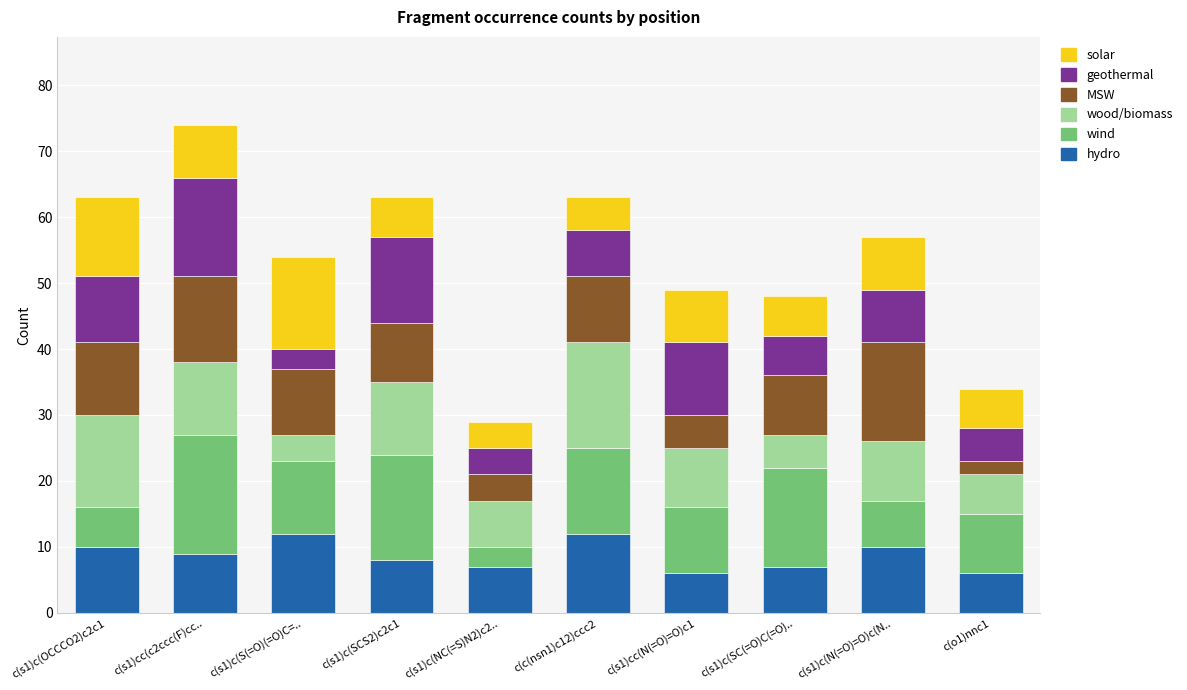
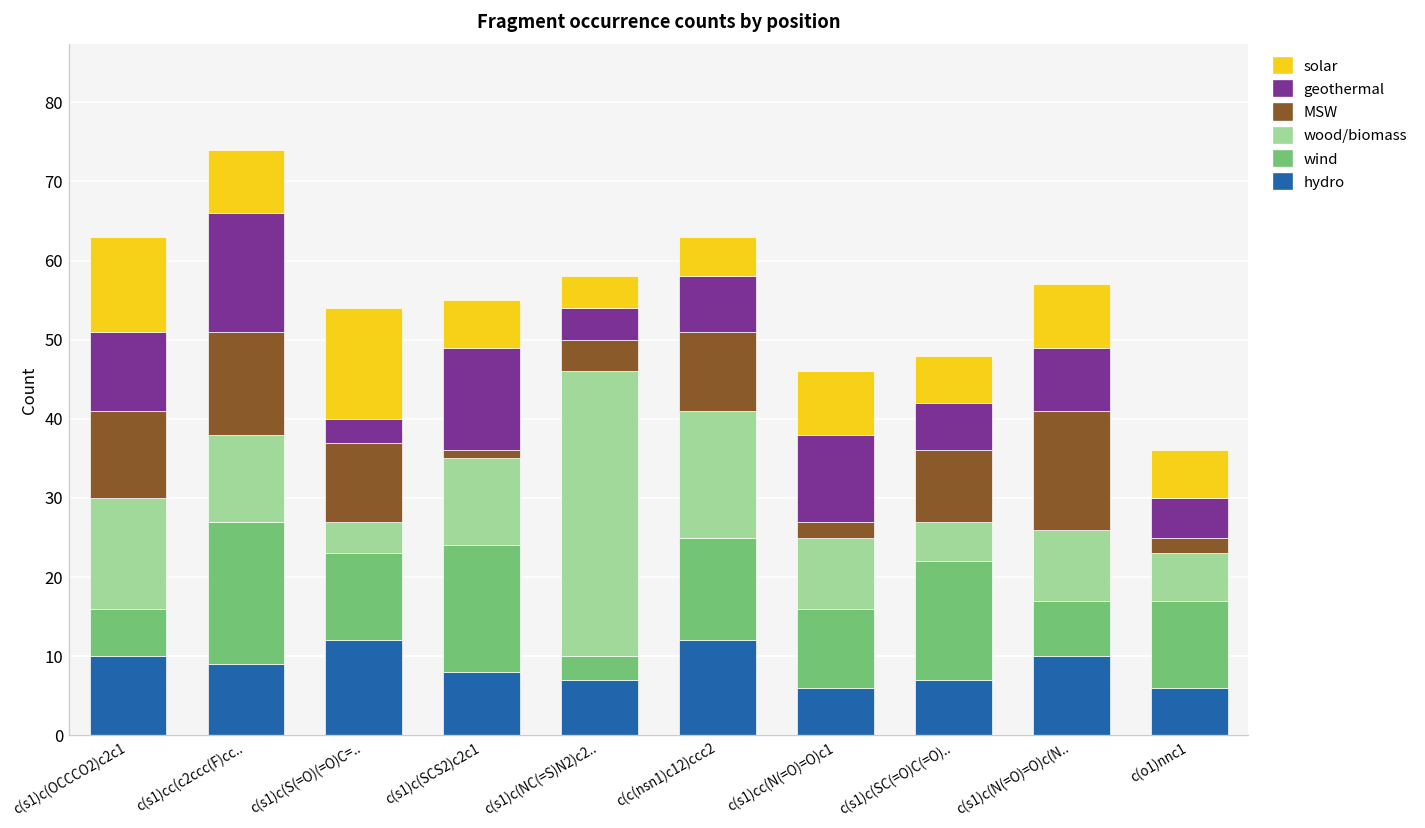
  {
    "hydro": {
      "c(s1)c(OCCCO2)c2c1": 10,
      "c(s1)cc(c2ccc(F)cc..": 9,
      "c(s1)c(S(=O)(=O)C=..": 12,
      "c(s1)c(SCS2)c2c1": 8,
      "c(s1)c(NC(=S)N2)c2..": 7,
      "c(c(nsn1)c12)ccc2": 12,
      "c(s1)cc(N(=O)=O)c1": 6,
      "c(s1)c(SC(=O)C(=O)..": 7,
      "c(s1)c(N(=O)=O)c(N..": 10,
      "c(o1)nnc1": 6
    },
    "wind": {
      "c(s1)c(OCCCO2)c2c1": 6,
      "c(s1)cc(c2ccc(F)cc..": 18,
      "c(s1)c(S(=O)(=O)C=..": 11,
      "c(s1)c(SCS2)c2c1": 16,
      "c(s1)c(NC(=S)N2)c2..": 3,
      "c(c(nsn1)c12)ccc2": 13,
      "c(s1)cc(N(=O)=O)c1": 10,
      "c(s1)c(SC(=O)C(=O)..": 15,
      "c(s1)c(N(=O)=O)c(N..": 7,
-     "c(o1)nnc1": 9
+     "c(o1)nnc1": 11
    },
    "wood/biomass": {
      "c(s1)c(OCCCO2)c2c1": 14,
      "c(s1)cc(c2ccc(F)cc..": 11,
      "c(s1)c(S(=O)(=O)C=..": 4,
      "c(s1)c(SCS2)c2c1": 11,
-     "c(s1)c(NC(=S)N2)c2..": 7,
+     "c(s1)c(NC(=S)N2)c2..": 36,
      "c(c(nsn1)c12)ccc2": 16,
      "c(s1)cc(N(=O)=O)c1": 9,
      "c(s1)c(SC(=O)C(=O)..": 5,
      "c(s1)c(N(=O)=O)c(N..": 9,
      "c(o1)nnc1": 6
    },
    "MSW": {
      "c(s1)c(OCCCO2)c2c1": 11,
      "c(s1)cc(c2ccc(F)cc..": 13,
      "c(s1)c(S(=O)(=O)C=..": 10,
-     "c(s1)c(SCS2)c2c1": 9,
+     "c(s1)c(SCS2)c2c1": 1,
      "c(s1)c(NC(=S)N2)c2..": 4,
      "c(c(nsn1)c12)ccc2": 10,
-     "c(s1)cc(N(=O)=O)c1": 5,
+     "c(s1)cc(N(=O)=O)c1": 2,
      "c(s1)c(SC(=O)C(=O)..": 9,
      "c(s1)c(N(=O)=O)c(N..": 15,
      "c(o1)nnc1": 2
    },
    "geothermal": {
      "c(s1)c(OCCCO2)c2c1": 10,
      "c(s1)cc(c2ccc(F)cc..": 15,
      "c(s1)c(S(=O)(=O)C=..": 3,
      "c(s1)c(SCS2)c2c1": 13,
      "c(s1)c(NC(=S)N2)c2..": 4,
      "c(c(nsn1)c12)ccc2": 7,
      "c(s1)cc(N(=O)=O)c1": 11,
      "c(s1)c(SC(=O)C(=O)..": 6,
      "c(s1)c(N(=O)=O)c(N..": 8,
      "c(o1)nnc1": 5
    },
    "solar": {
      "c(s1)c(OCCCO2)c2c1": 12,
      "c(s1)cc(c2ccc(F)cc..": 8,
      "c(s1)c(S(=O)(=O)C=..": 14,
      "c(s1)c(SCS2)c2c1": 6,
      "c(s1)c(NC(=S)N2)c2..": 4,
      "c(c(nsn1)c12)ccc2": 5,
      "c(s1)cc(N(=O)=O)c1": 8,
      "c(s1)c(SC(=O)C(=O)..": 6,
      "c(s1)c(N(=O)=O)c(N..": 8,
      "c(o1)nnc1": 6
    }
  }
